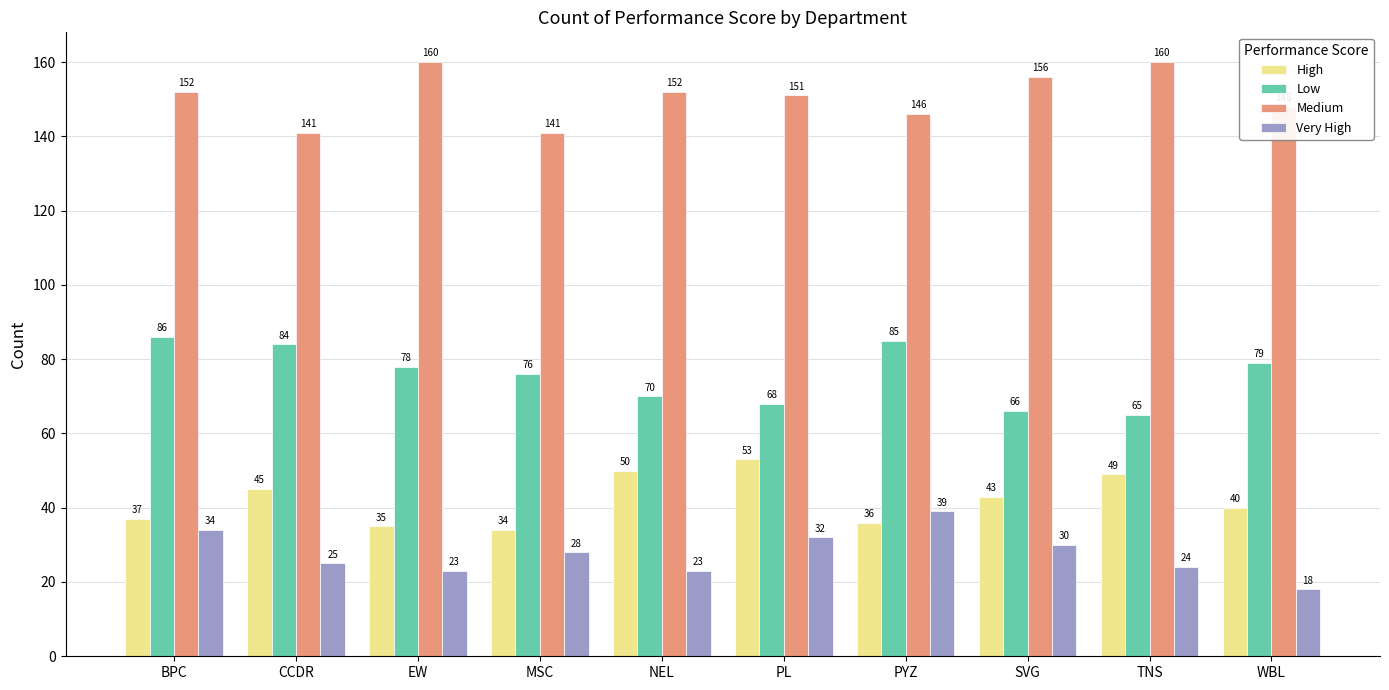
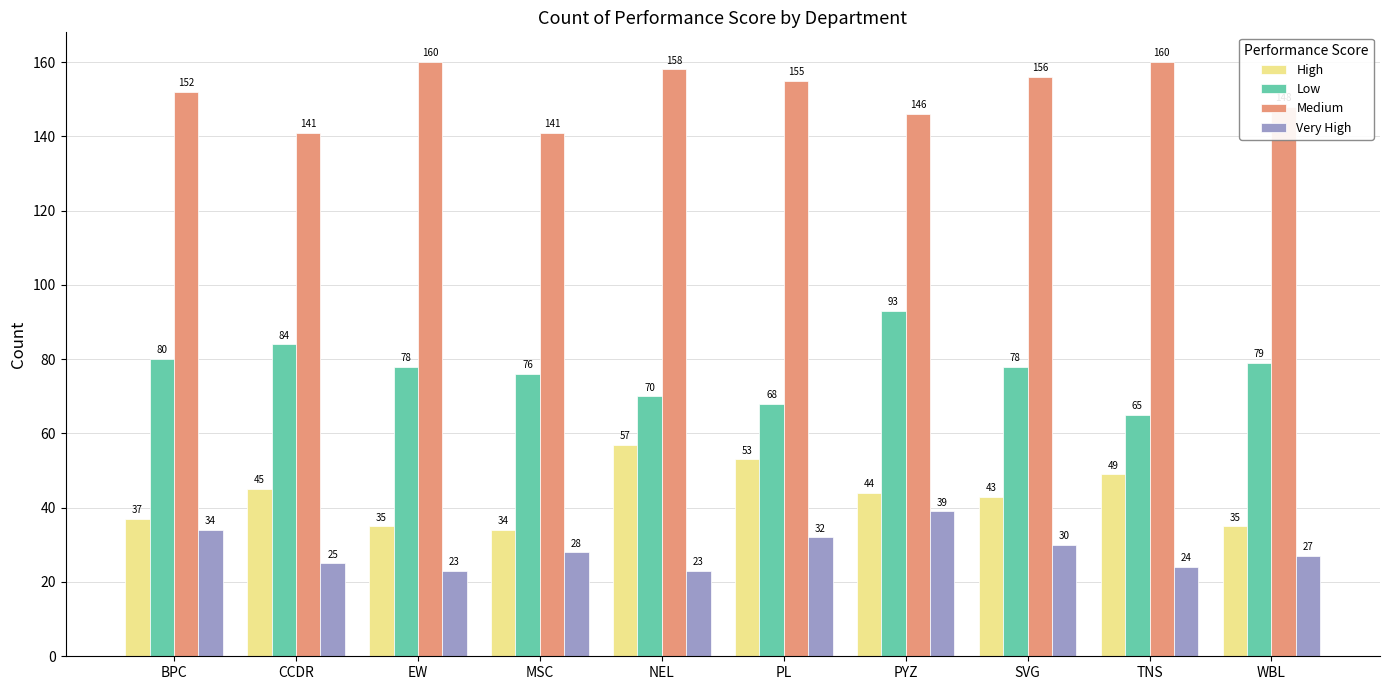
  {
    "High": {
      "BPC": 37,
      "CCDR": 45,
      "EW": 35,
      "MSC": 34,
-     "NEL": 50,
+     "NEL": 57,
      "PL": 53,
-     "PYZ": 36,
+     "PYZ": 44,
      "SVG": 43,
      "TNS": 49,
-     "WBL": 40
+     "WBL": 35
    },
    "Low": {
-     "BPC": 86,
+     "BPC": 80,
      "CCDR": 84,
      "EW": 78,
      "MSC": 76,
      "NEL": 70,
      "PL": 68,
-     "PYZ": 85,
-     "SVG": 66,
+     "PYZ": 93,
+     "SVG": 78,
      "TNS": 65,
      "WBL": 79
    },
    "Medium": {
      "BPC": 152,
      "CCDR": 141,
      "EW": 160,
      "MSC": 141,
-     "NEL": 152,
-     "PL": 151,
+     "NEL": 158,
+     "PL": 155,
      "PYZ": 146,
      "SVG": 156,
      "TNS": 160
    },
    "Very High": {
      "BPC": 34,
      "CCDR": 25,
      "EW": 23,
      "MSC": 28,
      "NEL": 23,
      "PL": 32,
      "PYZ": 39,
      "SVG": 30,
      "TNS": 24,
-     "WBL": 18
+     "WBL": 27
    }
  }
